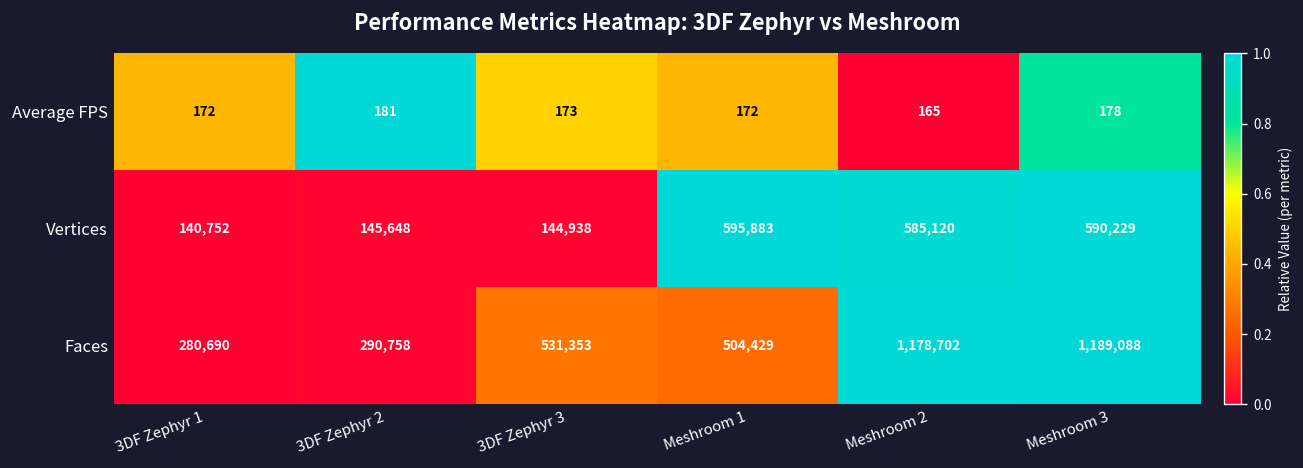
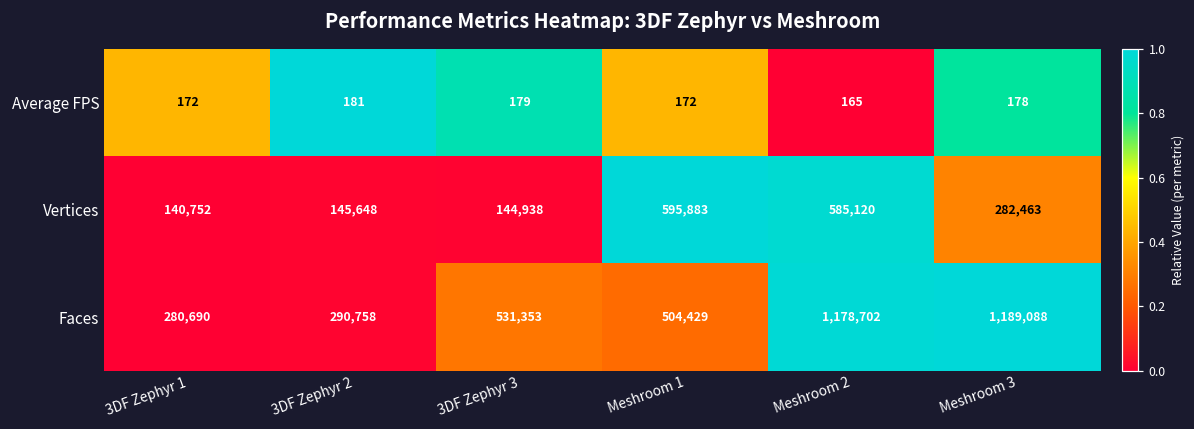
  {
    "Average FPS": {
      "3DF Zephyr 1": "172",
      "3DF Zephyr 2": "181",
-     "3DF Zephyr 3": "173",
+     "3DF Zephyr 3": "179",
      "Meshroom 1": "172",
      "Meshroom 2": "165",
      "Meshroom 3": "178"
    },
    "Vertices": {
      "3DF Zephyr 1": "140,752",
      "3DF Zephyr 2": "145,648",
      "3DF Zephyr 3": "144,938",
      "Meshroom 1": "595,883",
      "Meshroom 2": "585,120",
-     "Meshroom 3": "590,229"
+     "Meshroom 3": "282,463"
    },
    "Faces": {
      "3DF Zephyr 1": "280,690",
      "3DF Zephyr 2": "290,758",
      "3DF Zephyr 3": "531,353",
      "Meshroom 1": "504,429",
      "Meshroom 2": "1,178,702",
      "Meshroom 3": "1,189,088"
    }
  }
